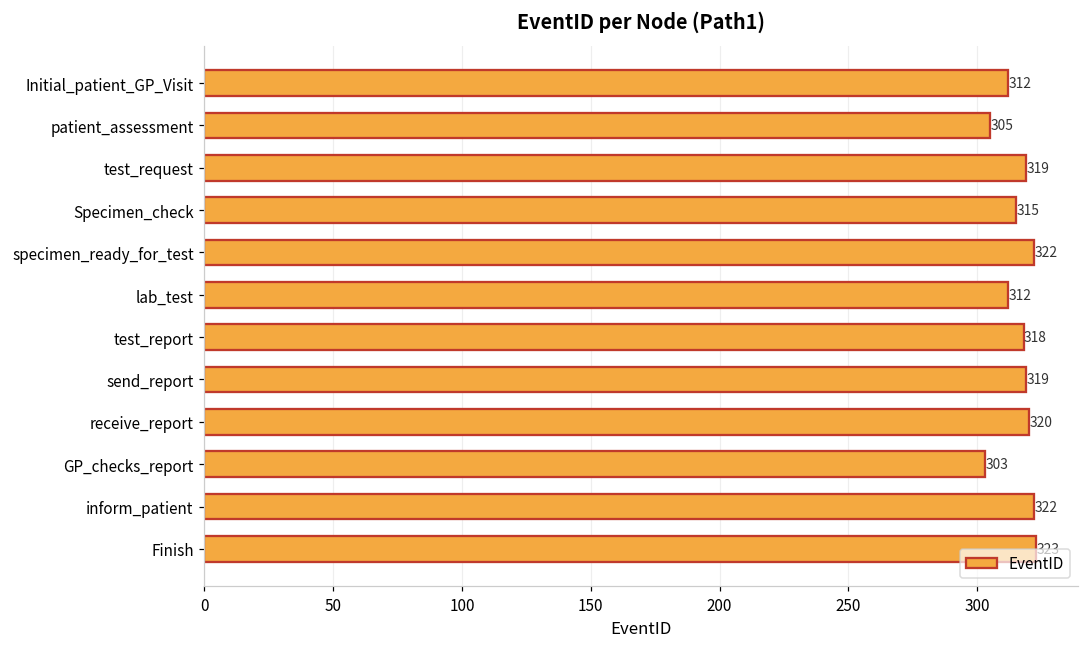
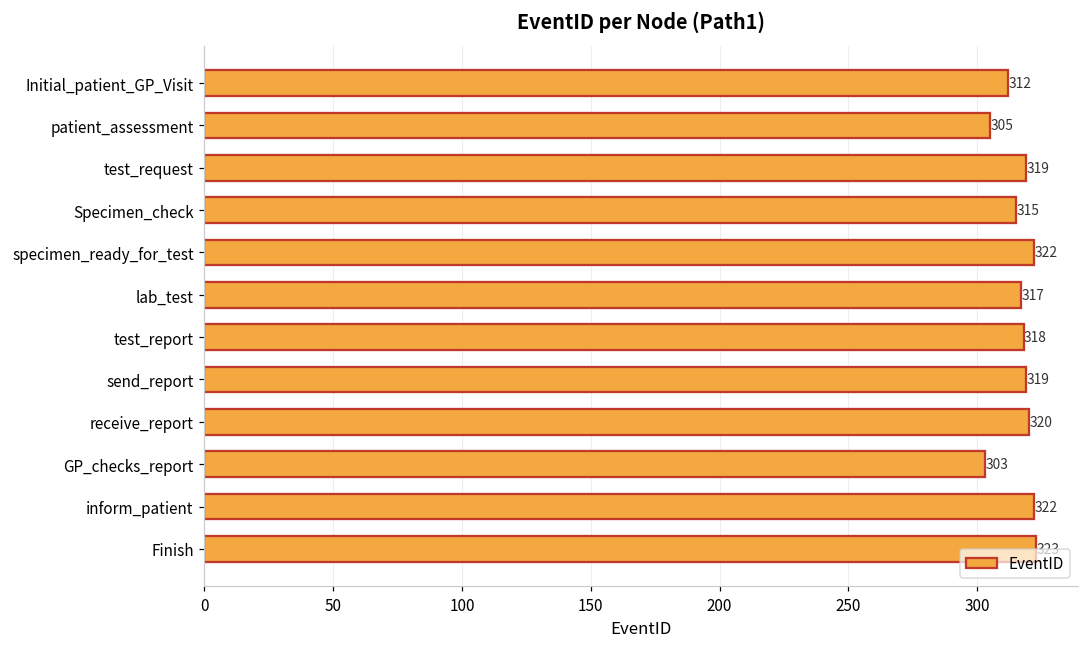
  {
    "Initial_patient_GP_Visit": 312,
    "patient_assessment": 305,
    "test_request": 319,
    "Specimen_check": 315,
    "specimen_ready_for_test": 322,
-   "lab_test": 312,
+   "lab_test": 317,
    "test_report": 318,
    "send_report": 319,
    "receive_report": 320,
    "GP_checks_report": 303,
    "inform_patient": 322
  }
